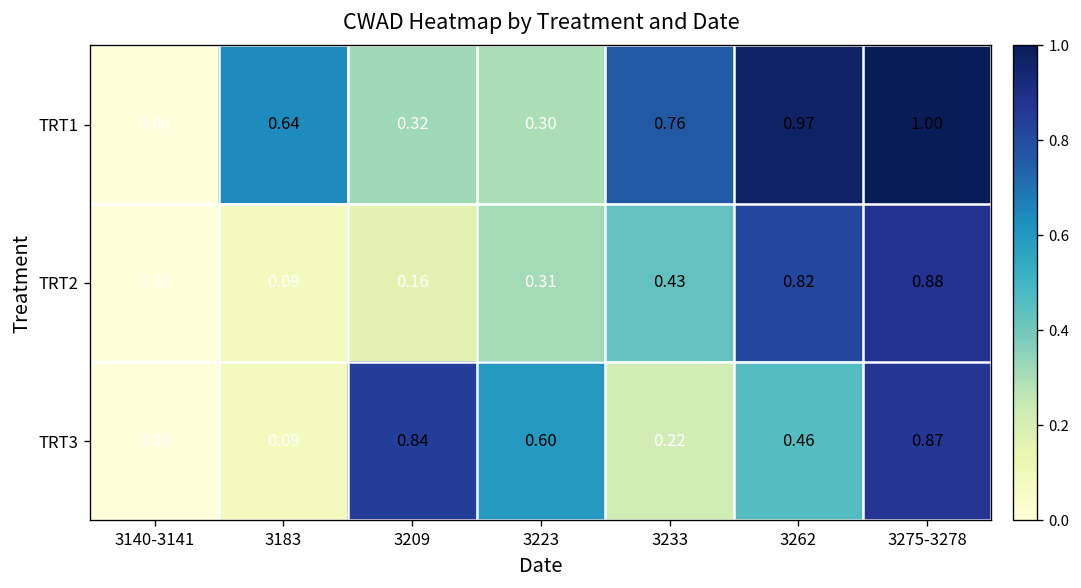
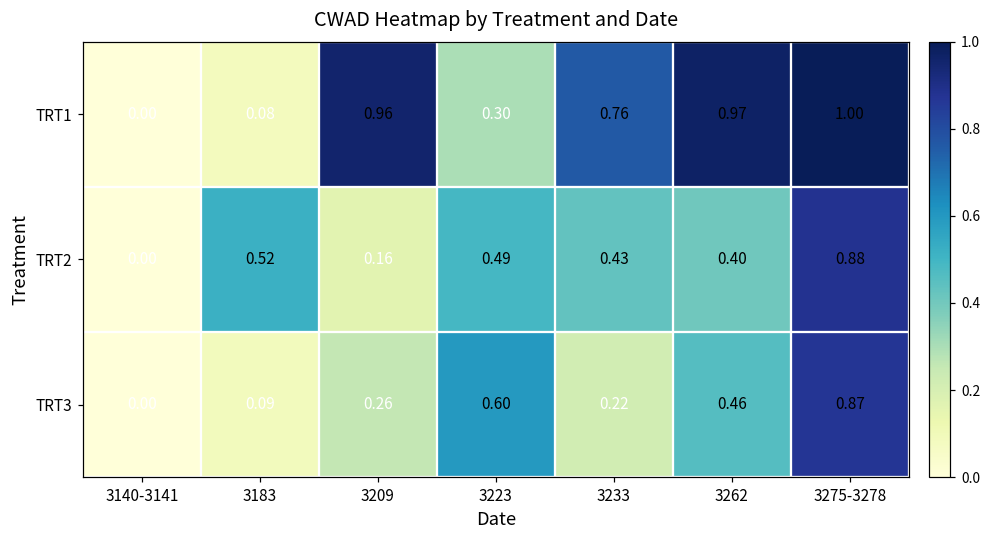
  {
    "TRT1": {
-     "3183": 0.64,
-     "3209": 0.32,
+     "3183": 0.08,
+     "3209": 0.96,
      "3223": 0.30,
      "3233": 0.76,
      "3262": 0.97,
      "3275-3278": 1.00
    },
    "TRT2": {
-     "3183": 0.09,
+     "3183": 0.52,
      "3209": 0.16,
-     "3223": 0.31,
+     "3223": 0.49,
      "3233": 0.43,
-     "3262": 0.82,
+     "3262": 0.40,
      "3275-3278": 0.88
    },
    "TRT3": {
      "3183": 0.09,
-     "3209": 0.84,
+     "3209": 0.26,
      "3223": 0.60,
      "3233": 0.22,
      "3262": 0.46,
      "3275-3278": 0.87
    }
  }
